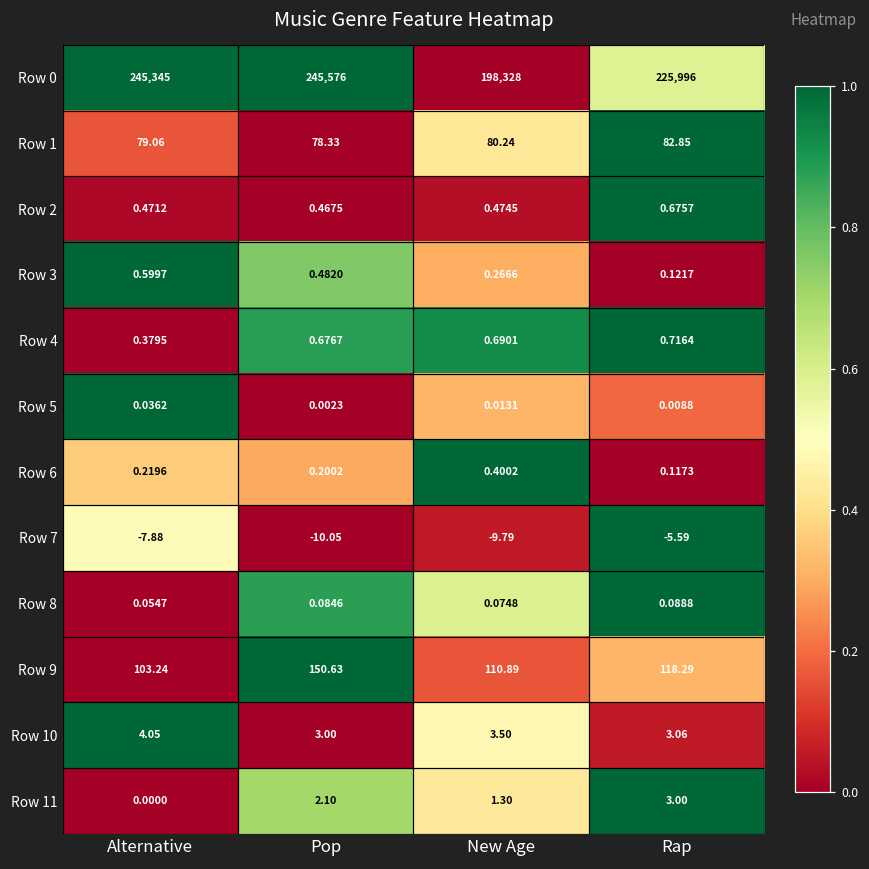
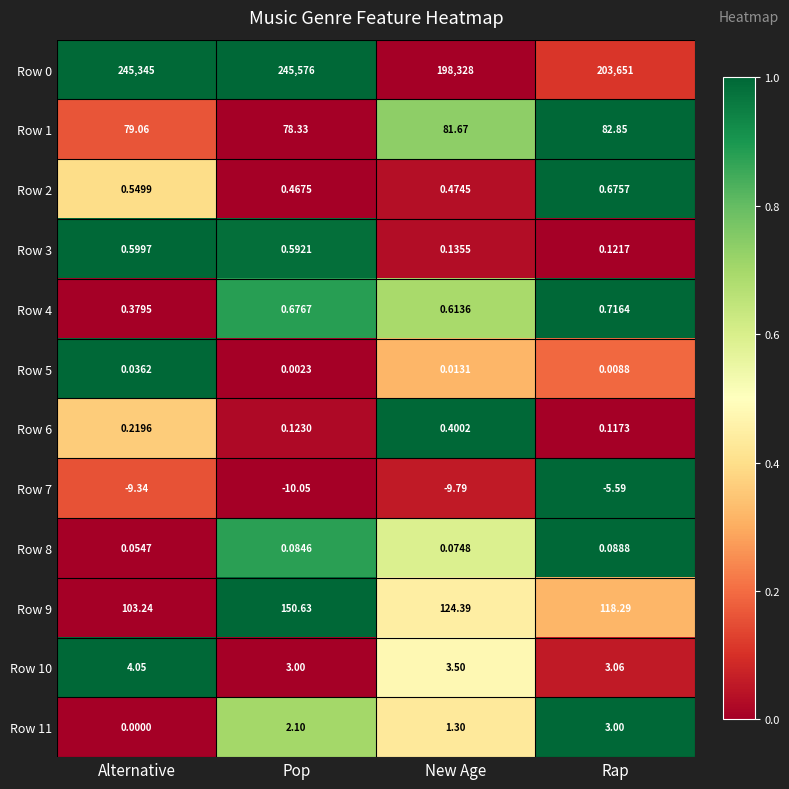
  {
    "Row 0": {
      "Alternative": "245,345",
      "Pop": "245,576",
      "New Age": "198,328",
-     "Rap": "225,996"
+     "Rap": "203,651"
    },
    "Row 1": {
      "Alternative": "79.06",
      "Pop": "78.33",
-     "New Age": "80.24",
+     "New Age": "81.67",
      "Rap": "82.85"
    },
    "Row 2": {
-     "Alternative": "0.4712",
+     "Alternative": "0.5499",
      "Pop": "0.4675",
      "New Age": "0.4745",
      "Rap": "0.6757"
    },
    "Row 3": {
      "Alternative": "0.5997",
-     "Pop": "0.4820",
-     "New Age": "0.2666",
+     "Pop": "0.5921",
+     "New Age": "0.1355",
      "Rap": "0.1217"
    },
    "Row 4": {
      "Alternative": "0.3795",
      "Pop": "0.6767",
-     "New Age": "0.6901",
+     "New Age": "0.6136",
      "Rap": "0.7164"
    },
    "Row 5": {
      "Alternative": "0.0362",
      "Pop": "0.0023",
      "New Age": "0.0131",
      "Rap": "0.0088"
    },
    "Row 6": {
      "Alternative": "0.2196",
-     "Pop": "0.2002",
+     "Pop": "0.1230",
      "New Age": "0.4002",
      "Rap": "0.1173"
    },
    "Row 7": {
-     "Alternative": "-7.88",
+     "Alternative": "-9.34",
      "Pop": "-10.05",
      "New Age": "-9.79",
      "Rap": "-5.59"
    },
    "Row 8": {
      "Alternative": "0.0547",
      "Pop": "0.0846",
      "New Age": "0.0748",
      "Rap": "0.0888"
    },
    "Row 9": {
      "Alternative": "103.24",
      "Pop": "150.63",
-     "New Age": "110.89",
+     "New Age": "124.39",
      "Rap": "118.29"
    },
    "Row 10": {
      "Alternative": "4.05",
      "Pop": "3.00",
      "New Age": "3.50",
      "Rap": "3.06"
    },
    "Row 11": {
      "Alternative": "0.0000",
      "Pop": "2.10",
      "New Age": "1.30",
      "Rap": "3.00"
    }
  }
